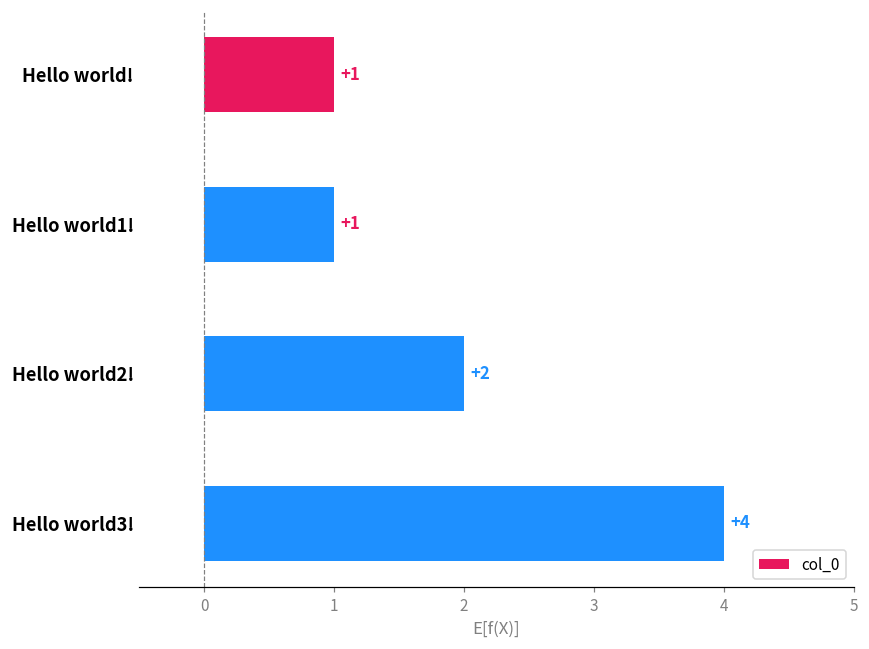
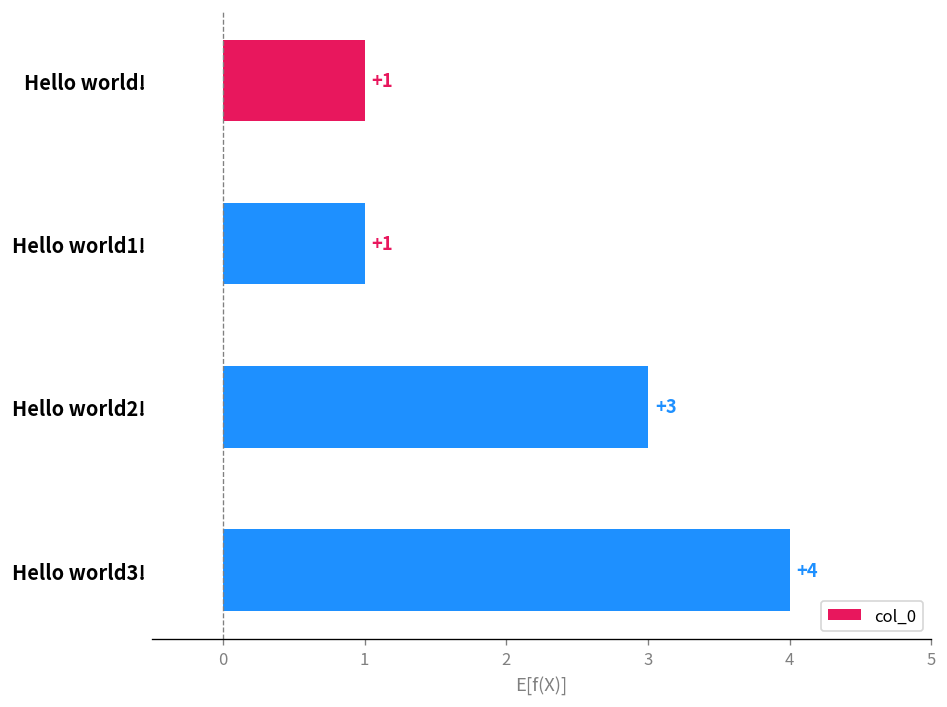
  {
    "Hello world!": "+1",
    "Hello world1!": "+1",
-   "Hello world2!": "+2",
+   "Hello world2!": "+3",
    "Hello world3!": "+4"
  }
